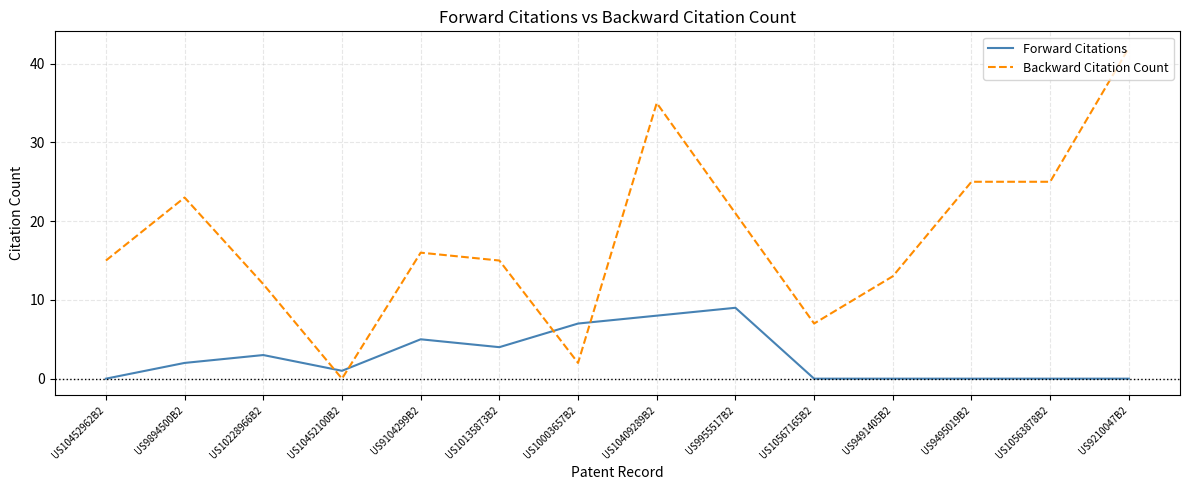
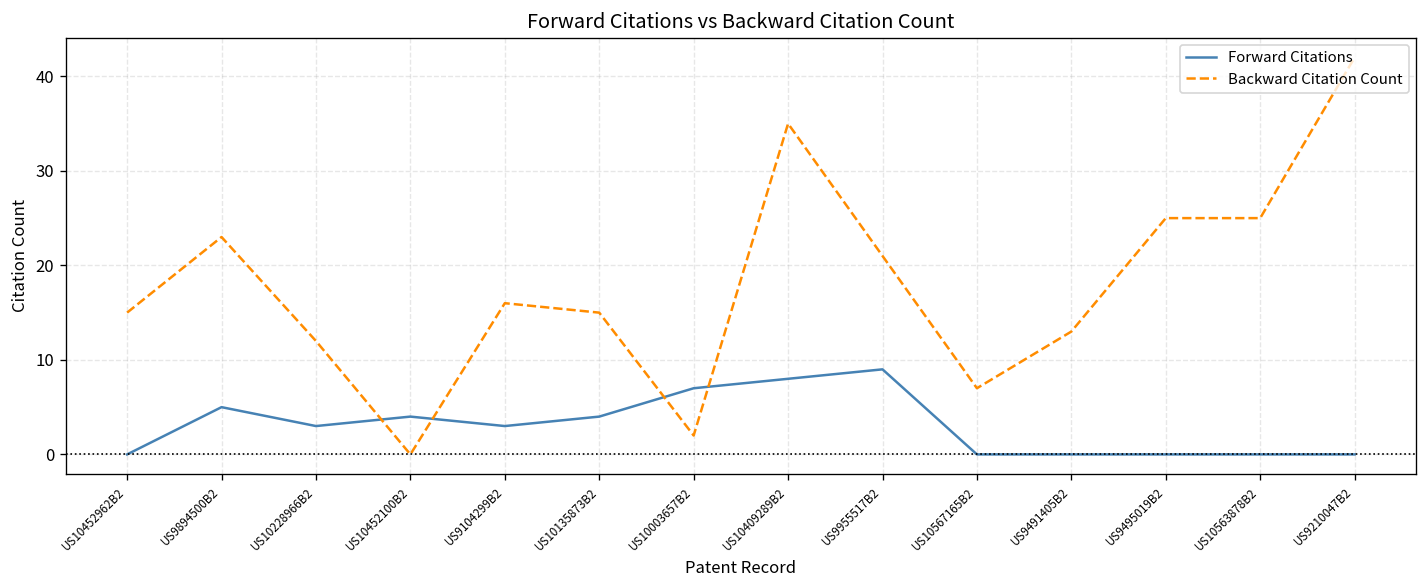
  {
    "Forward Citations": {
      "US10452962B2": 0,
-     "US9894500B2": 2,
+     "US9894500B2": 5,
      "US10228966B2": 3,
-     "US10452100B2": 1,
-     "US9104299B2": 5,
+     "US10452100B2": 4,
+     "US9104299B2": 3,
      "US10135873B2": 4,
      "US10003657B2": 7,
      "US10409289B2": 8,
      "US9955517B2": 9,
      "US10567165B2": 0,
      "US9491405B2": 0,
      "US9495019B2": 0,
      "US10563878B2": 0,
      "US9210047B2": 0
    },
    "Backward Citation Count": {
      "US10452962B2": 15,
      "US9894500B2": 23,
      "US10228966B2": 12,
      "US10452100B2": 0,
      "US9104299B2": 16,
      "US10135873B2": 15,
      "US10003657B2": 2,
      "US10409289B2": 35,
      "US9955517B2": 21,
      "US10567165B2": 7,
      "US9491405B2": 13,
      "US9495019B2": 25,
      "US10563878B2": 25
    }
  }
